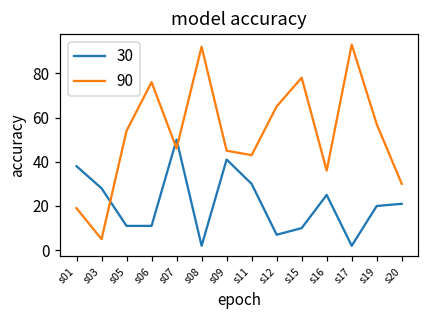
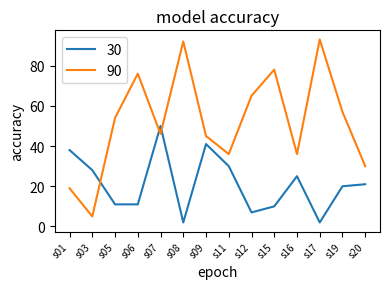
  {
    "30": {
      "s01": 38,
      "s03": 28,
      "s05": 11,
      "s06": 11,
      "s07": 50,
      "s08": 2,
      "s09": 41,
      "s11": 30,
      "s12": 7,
      "s15": 10,
      "s16": 25,
      "s17": 2,
      "s19": 20,
      "s20": 21
    },
    "90": {
      "s01": 19,
      "s03": 5,
      "s05": 54,
      "s06": 76,
      "s07": 46,
      "s08": 92,
      "s09": 45,
-     "s11": 43,
+     "s11": 36,
      "s12": 65,
      "s15": 78,
      "s16": 36,
      "s17": 93,
      "s19": 57,
      "s20": 30
    }
  }
